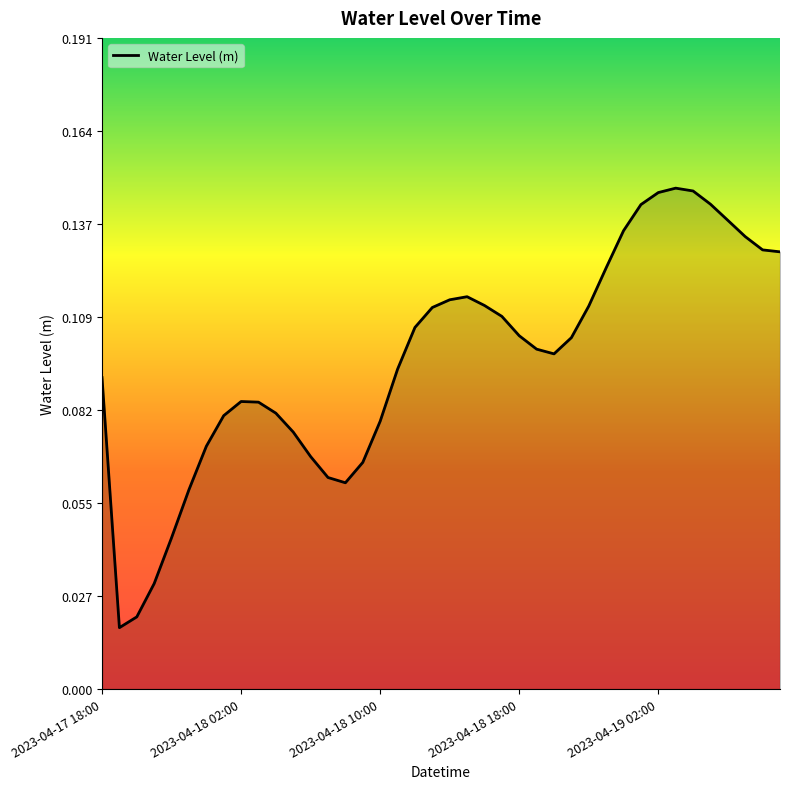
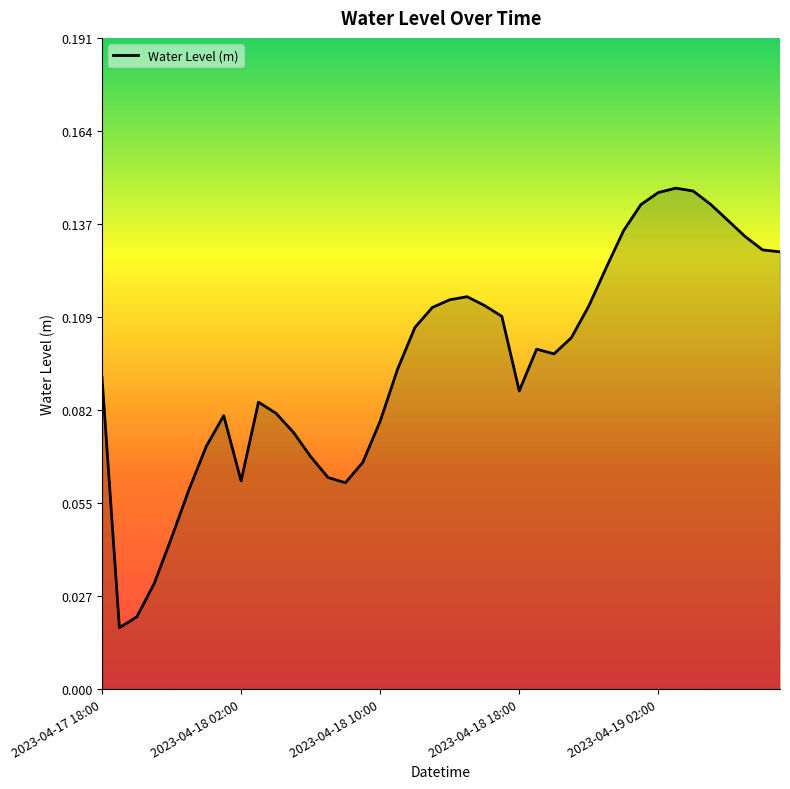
  {
    "2023-04-17 18:00": 0.091,
-   "2023-04-18 02:00": 0.084,
+   "2023-04-18 02:00": 0.061,
    "2023-04-18 10:00": 0.079,
-   "2023-04-18 18:00": 0.104,
+   "2023-04-18 18:00": 0.088,
    "2023-04-19 02:00": 0.146
  }
